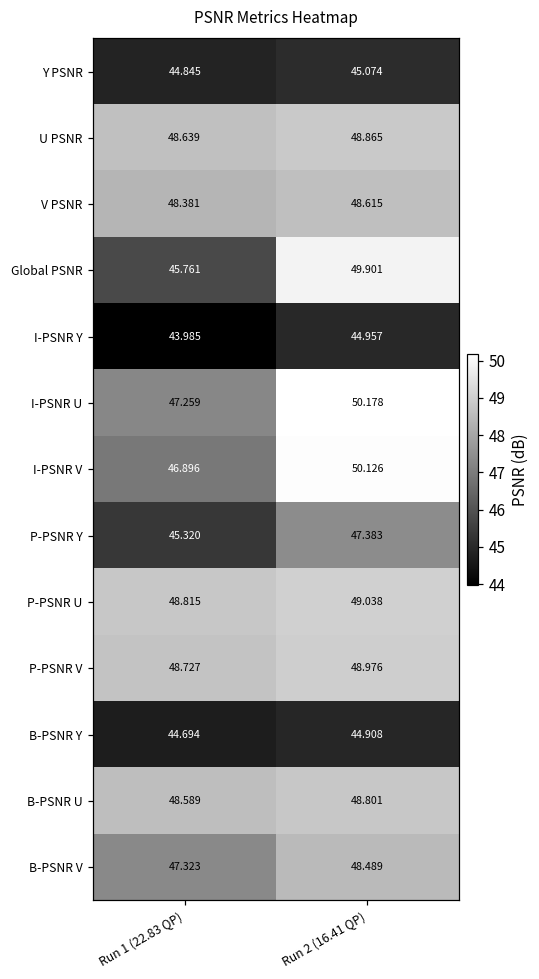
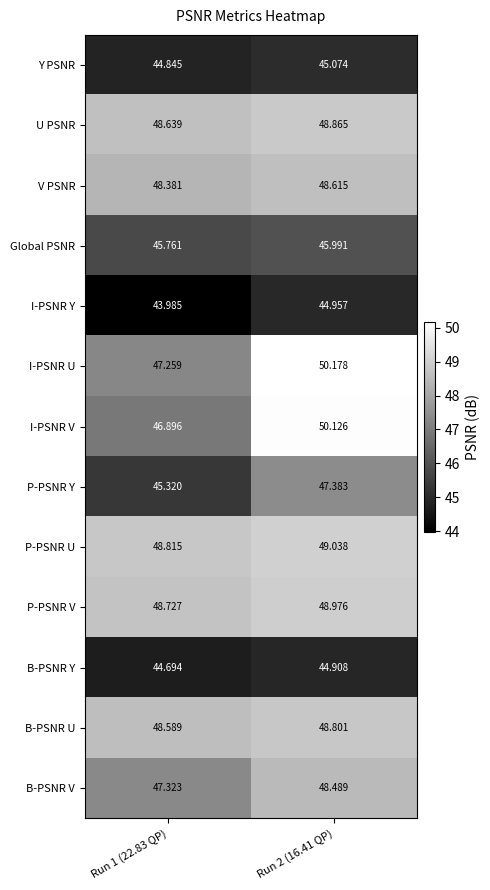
  {
    "Y PSNR": {
      "Run 1 (22.83 QP)": 44.845,
      "Run 2 (16.41 QP)": 45.074
    },
    "U PSNR": {
      "Run 1 (22.83 QP)": 48.639,
      "Run 2 (16.41 QP)": 48.865
    },
    "V PSNR": {
      "Run 1 (22.83 QP)": 48.381,
      "Run 2 (16.41 QP)": 48.615
    },
    "Global PSNR": {
      "Run 1 (22.83 QP)": 45.761,
-     "Run 2 (16.41 QP)": 49.901
+     "Run 2 (16.41 QP)": 45.991
    },
    "I-PSNR Y": {
      "Run 1 (22.83 QP)": 43.985,
      "Run 2 (16.41 QP)": 44.957
    },
    "I-PSNR U": {
      "Run 1 (22.83 QP)": 47.259,
      "Run 2 (16.41 QP)": 50.178
    },
    "I-PSNR V": {
      "Run 1 (22.83 QP)": 46.896,
      "Run 2 (16.41 QP)": 50.126
    },
    "P-PSNR Y": {
      "Run 1 (22.83 QP)": 45.320,
      "Run 2 (16.41 QP)": 47.383
    },
    "P-PSNR U": {
      "Run 1 (22.83 QP)": 48.815,
      "Run 2 (16.41 QP)": 49.038
    },
    "P-PSNR V": {
      "Run 1 (22.83 QP)": 48.727,
      "Run 2 (16.41 QP)": 48.976
    },
    "B-PSNR Y": {
      "Run 1 (22.83 QP)": 44.694,
      "Run 2 (16.41 QP)": 44.908
    },
    "B-PSNR U": {
      "Run 1 (22.83 QP)": 48.589,
      "Run 2 (16.41 QP)": 48.801
    },
    "B-PSNR V": {
      "Run 1 (22.83 QP)": 47.323,
      "Run 2 (16.41 QP)": 48.489
    }
  }
